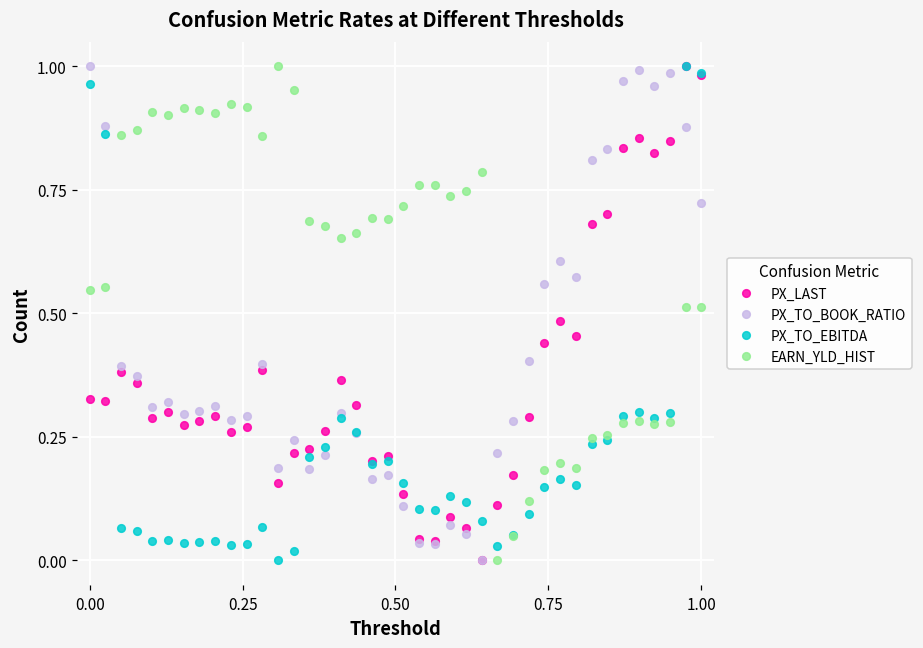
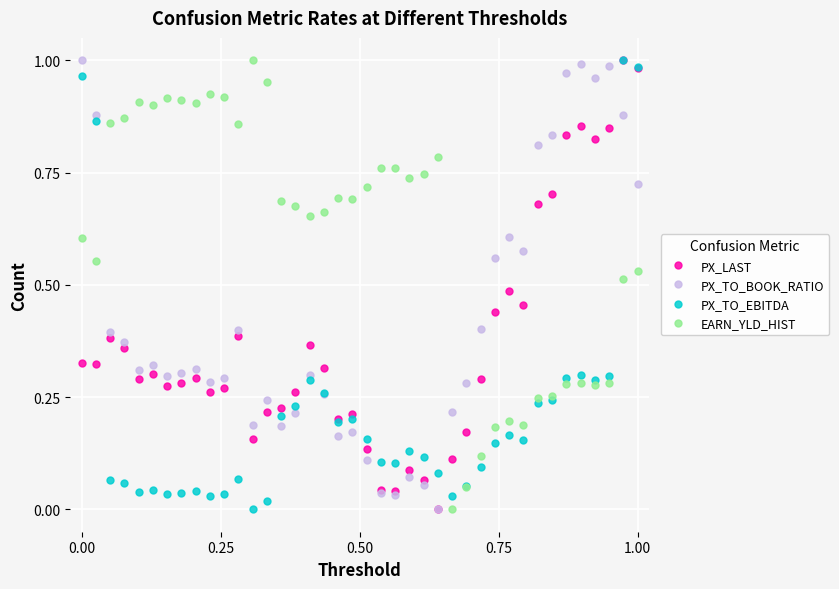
  {
    "PX_LAST": {
      "0.00": 0.33
    },
    "PX_TO_BOOK_RATIO": {
      "0.00": 1.00,
      "1.00": 0.72
    },
    "PX_TO_EBITDA": {
      "0.00": 0.97
    },
    "EARN_YLD_HIST": {
-     "0.00": 0.55,
-     "1.00": 0.51
+     "0.00": 0.60,
+     "1.00": 0.53
    }
  }
